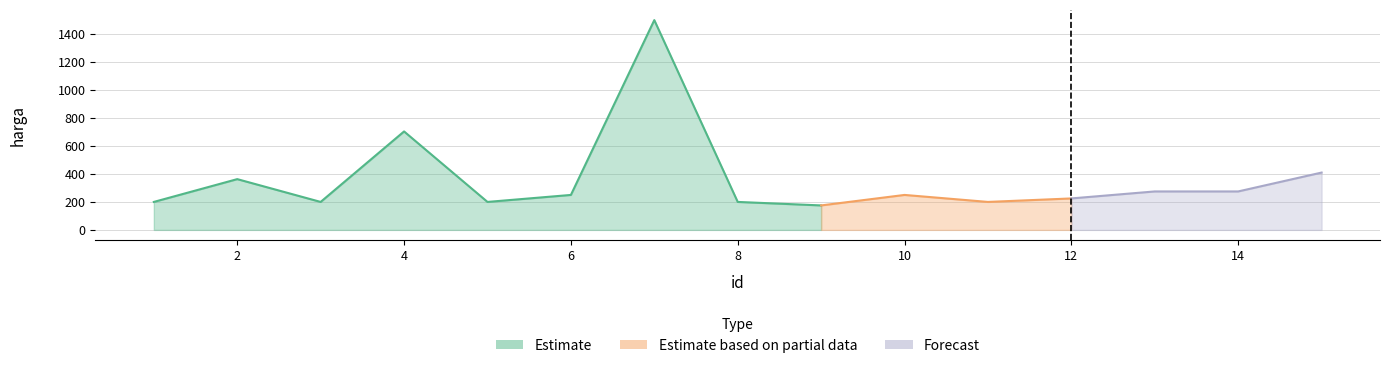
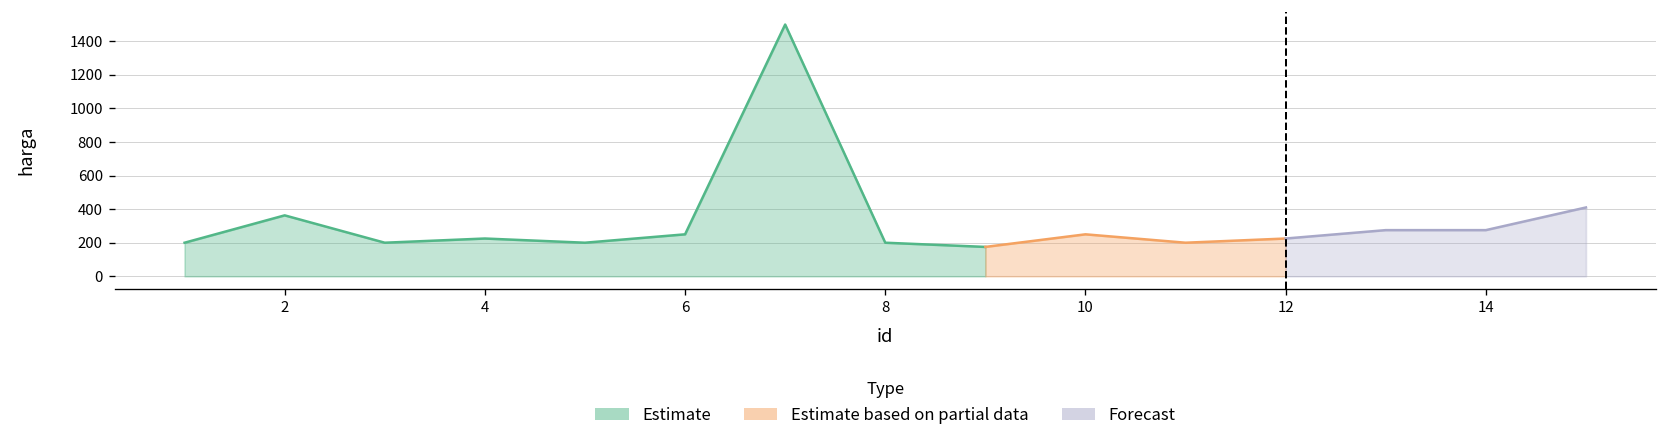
  {
    "Estimate": {
      "2": 360,
-     "4": 700,
+     "4": 230,
      "6": 250,
      "8": 200
    },
    "Estimate based on partial data": {
      "10": 250
    },
    "Forecast": {
      "14": 280
    }
  }
